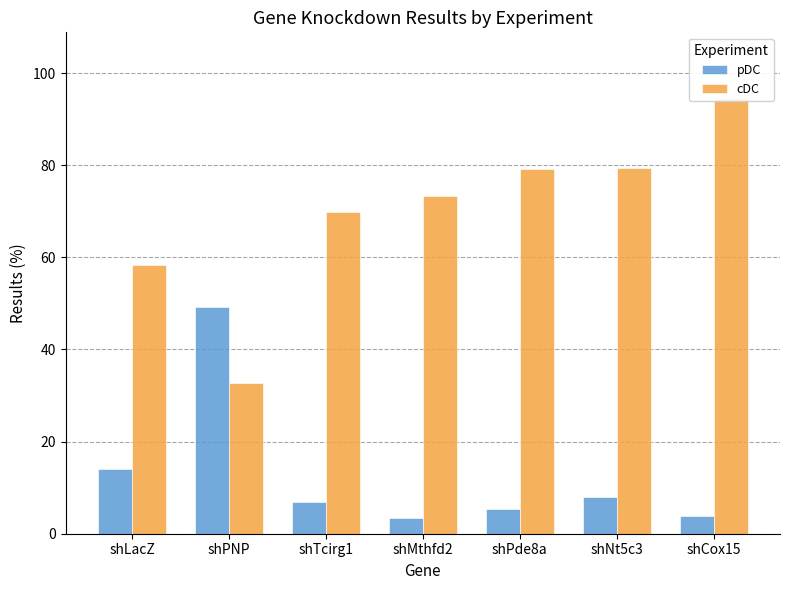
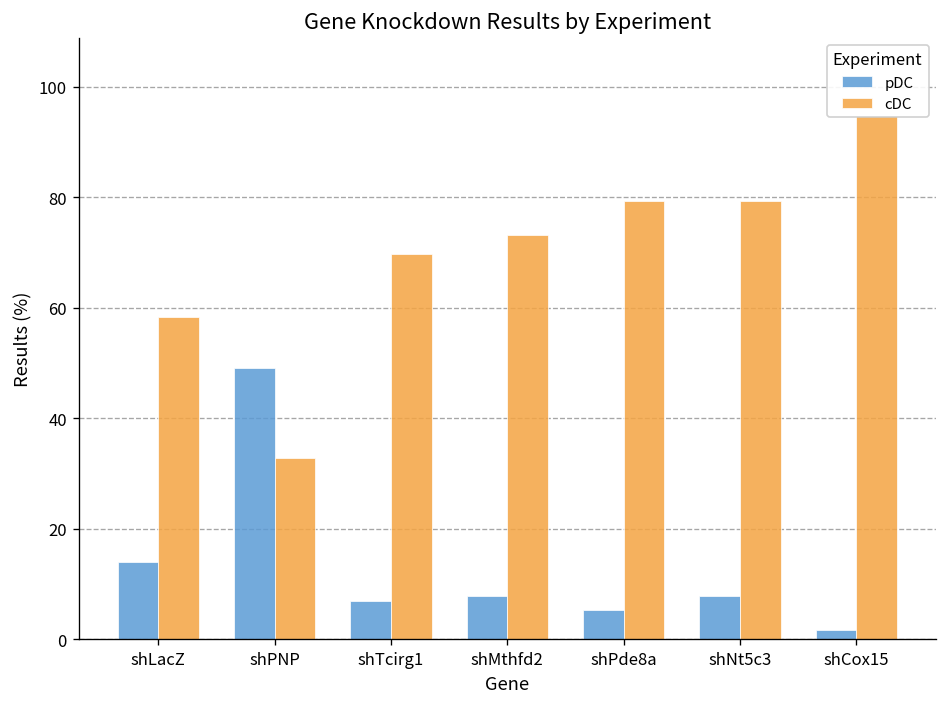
  {
    "pDC": {
      "shLacZ": 14,
      "shPNP": 49,
      "shTcirg1": 7,
-     "shMthfd2": 3,
+     "shMthfd2": 8,
      "shPde8a": 5,
      "shNt5c3": 8,
-     "shCox15": 4
+     "shCox15": 2
    },
    "cDC": {
      "shLacZ": 58,
      "shPNP": 33,
      "shTcirg1": 70,
      "shMthfd2": 73,
      "shPde8a": 79,
      "shNt5c3": 79
    }
  }
